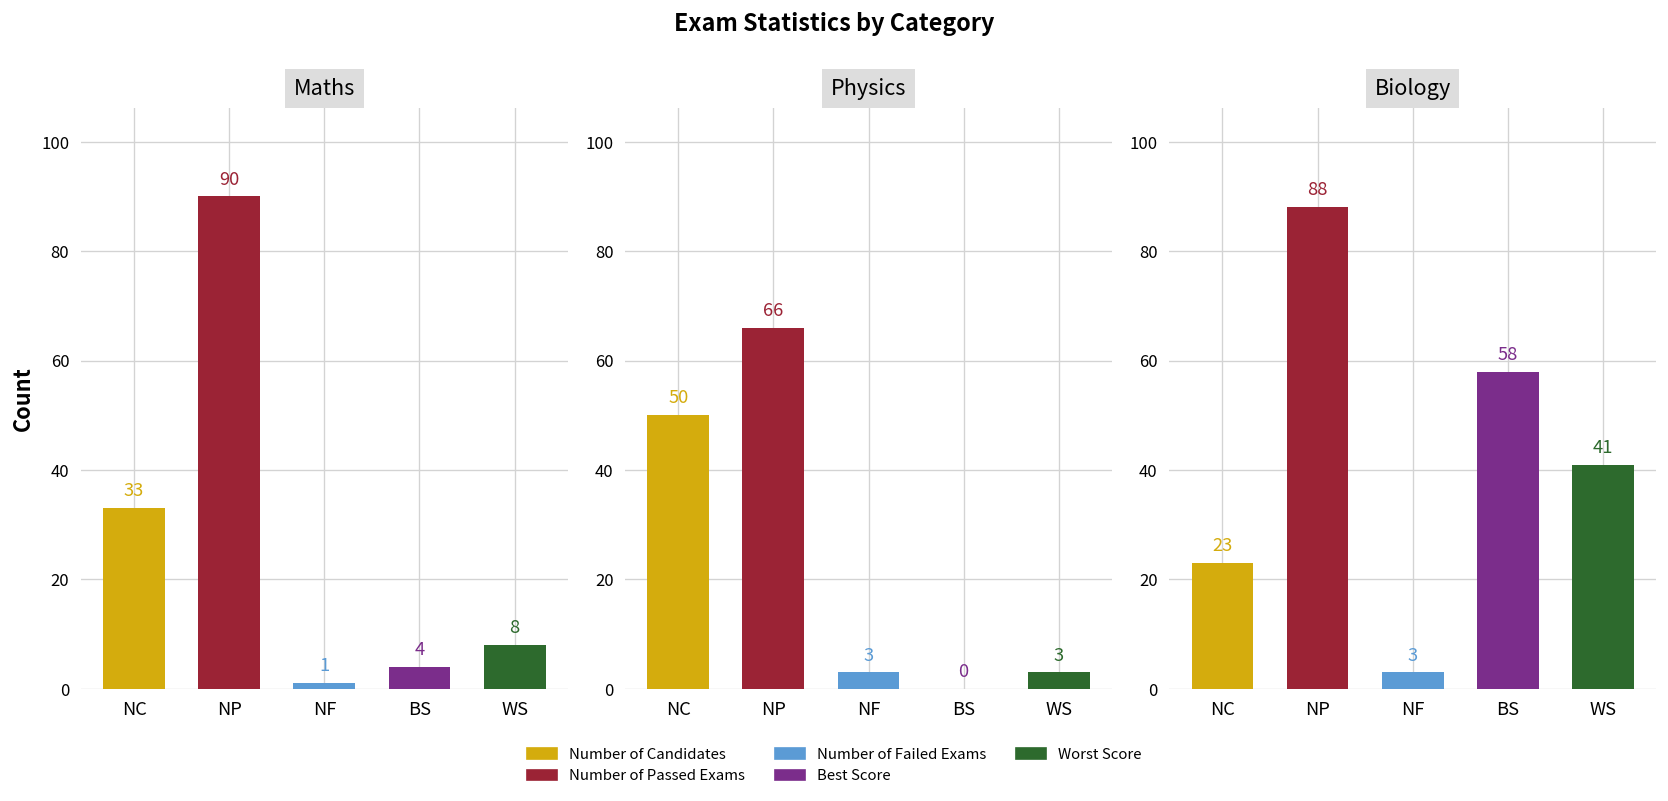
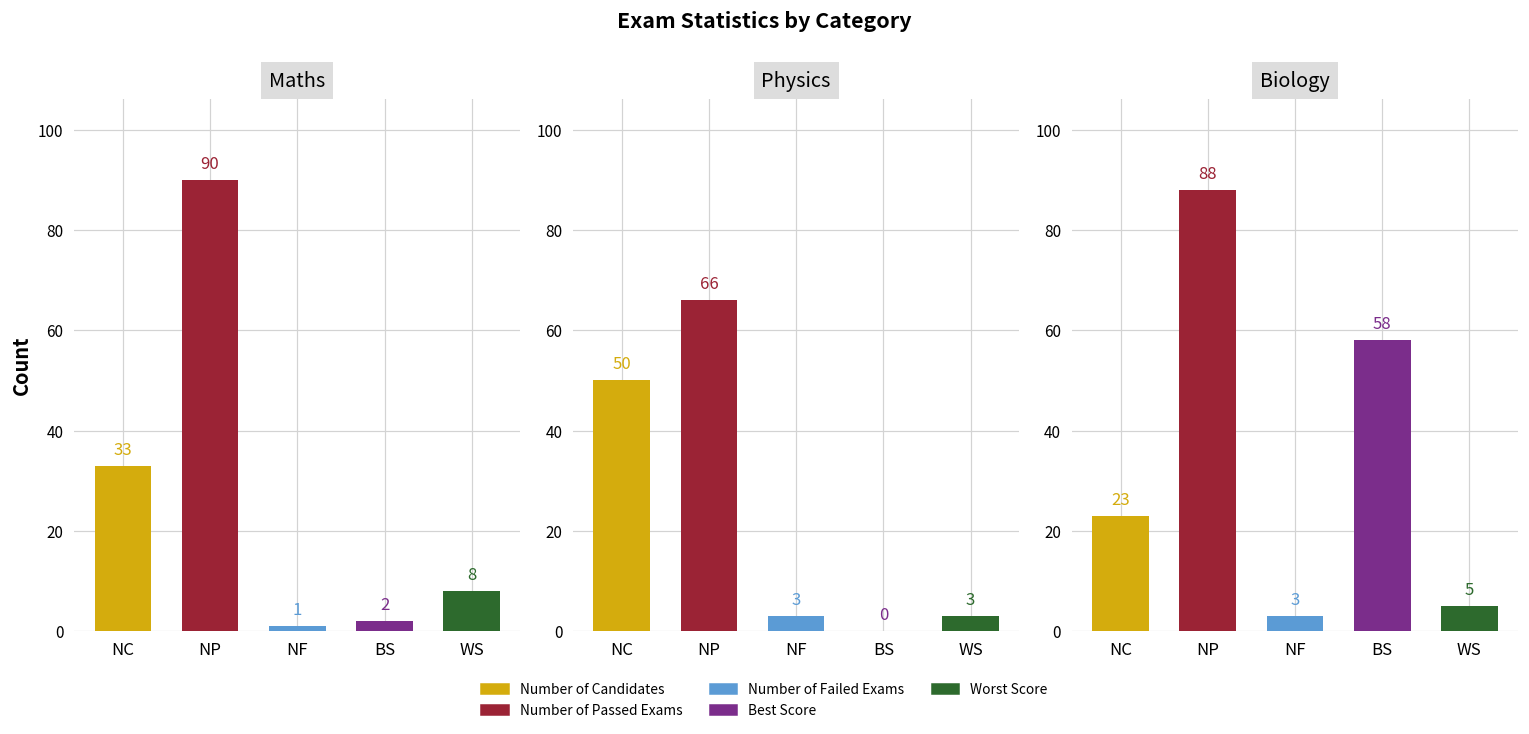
  {
    "Maths": {
      "NC": 33,
      "NP": 90,
      "NF": 1,
-     "BS": 4,
+     "BS": 2,
      "WS": 8
    },
    "Physics": {
      "NC": 50,
      "NP": 66,
      "NF": 3,
      "BS": 0,
      "WS": 3
    },
    "Biology": {
      "NC": 23,
      "NP": 88,
      "NF": 3,
      "BS": 58,
-     "WS": 41
+     "WS": 5
    }
  }
